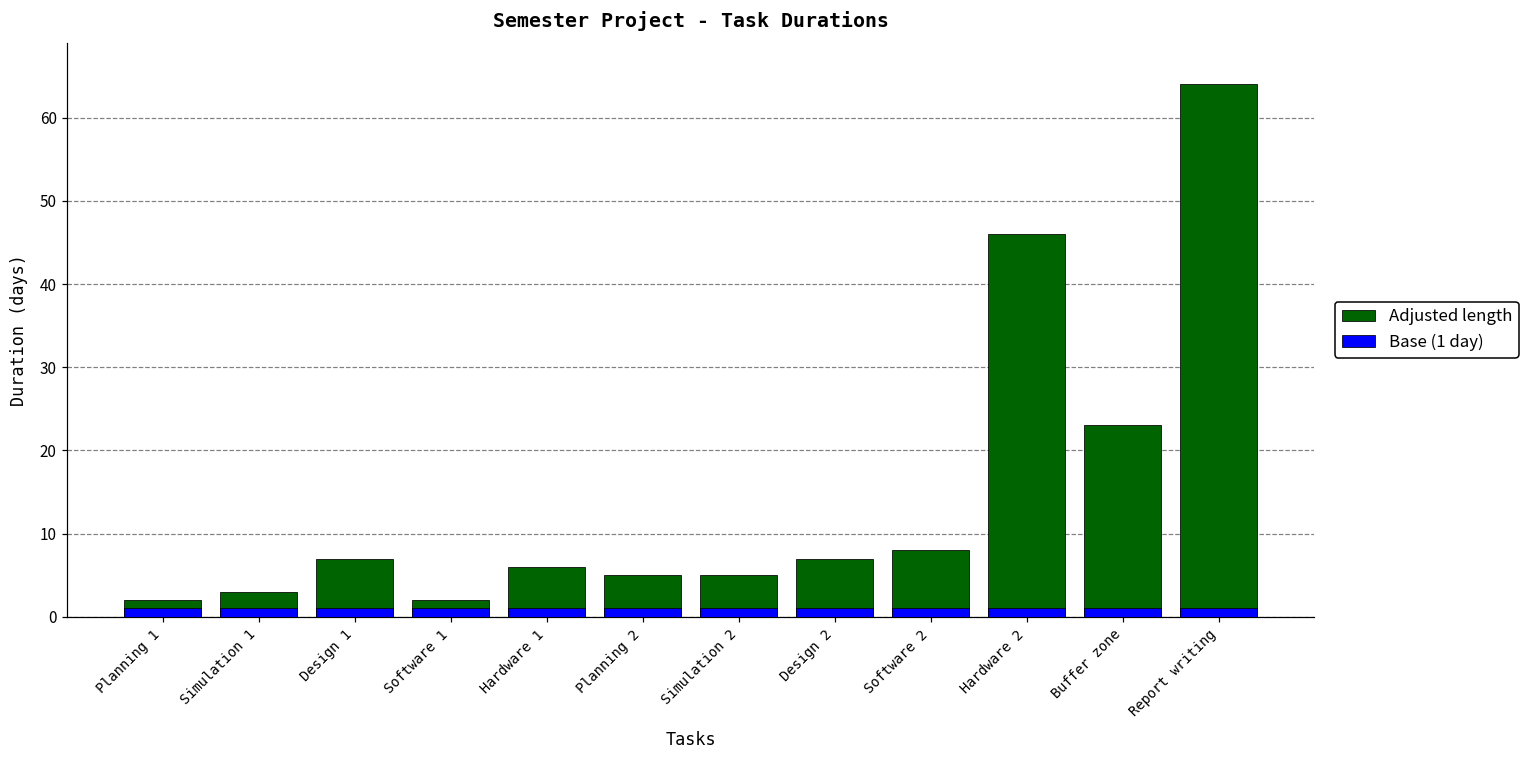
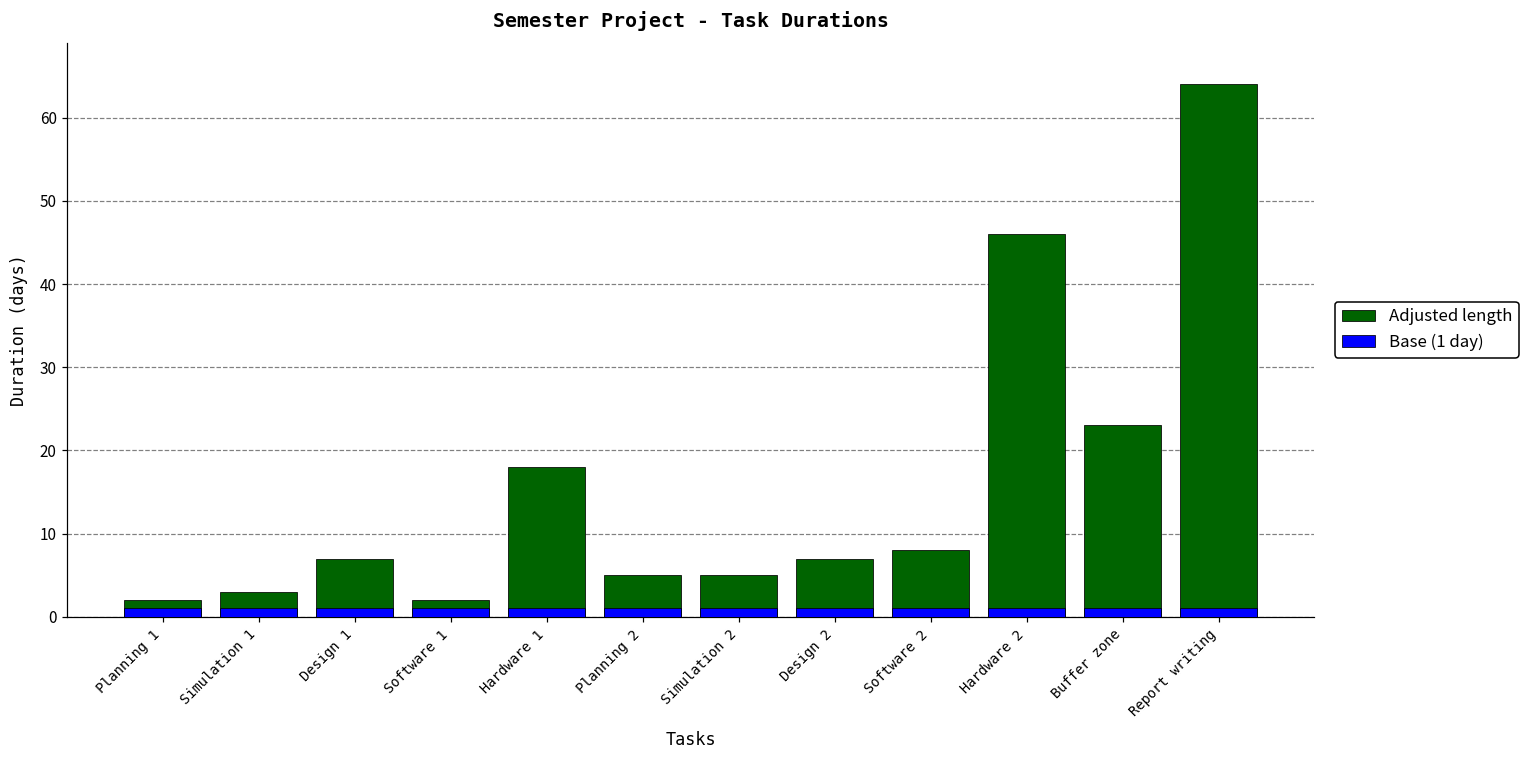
  {
    "Adjusted length": {
      "Planning 1": 2,
      "Simulation 1": 3,
      "Design 1": 7,
      "Software 1": 2,
-     "Hardware 1": 6,
+     "Hardware 1": 18,
      "Planning 2": 5,
      "Simulation 2": 5,
      "Design 2": 7,
      "Software 2": 8,
      "Hardware 2": 46,
      "Buffer zone": 23,
      "Report writing": 64
    }
  }
